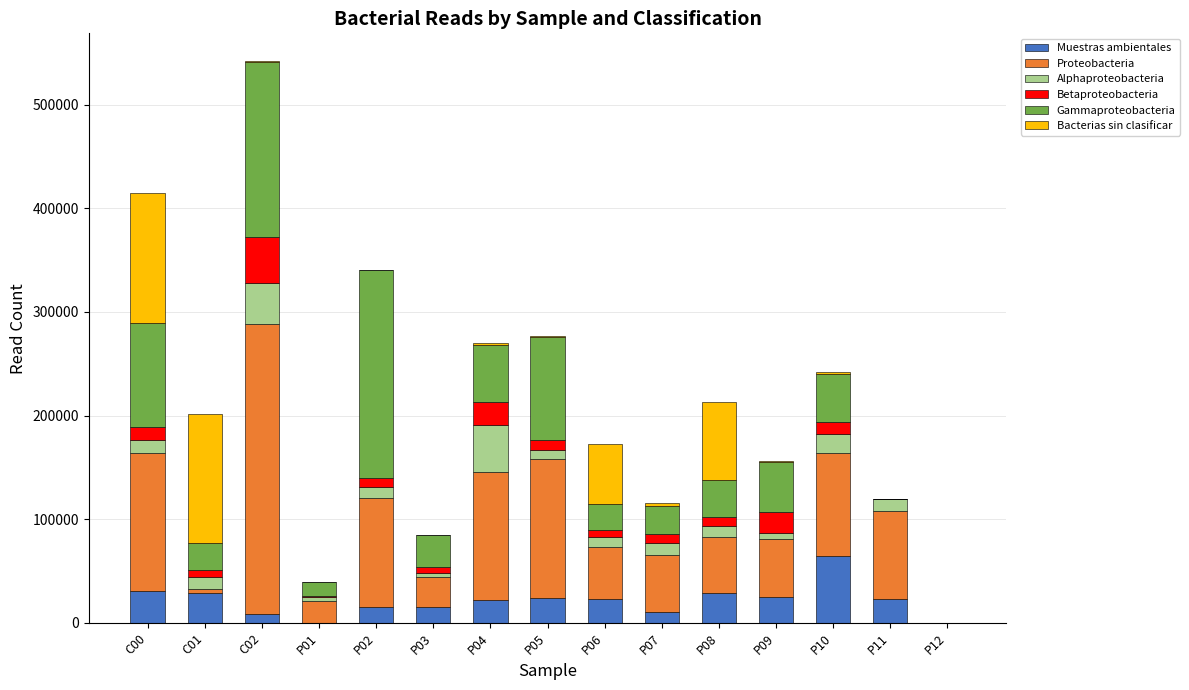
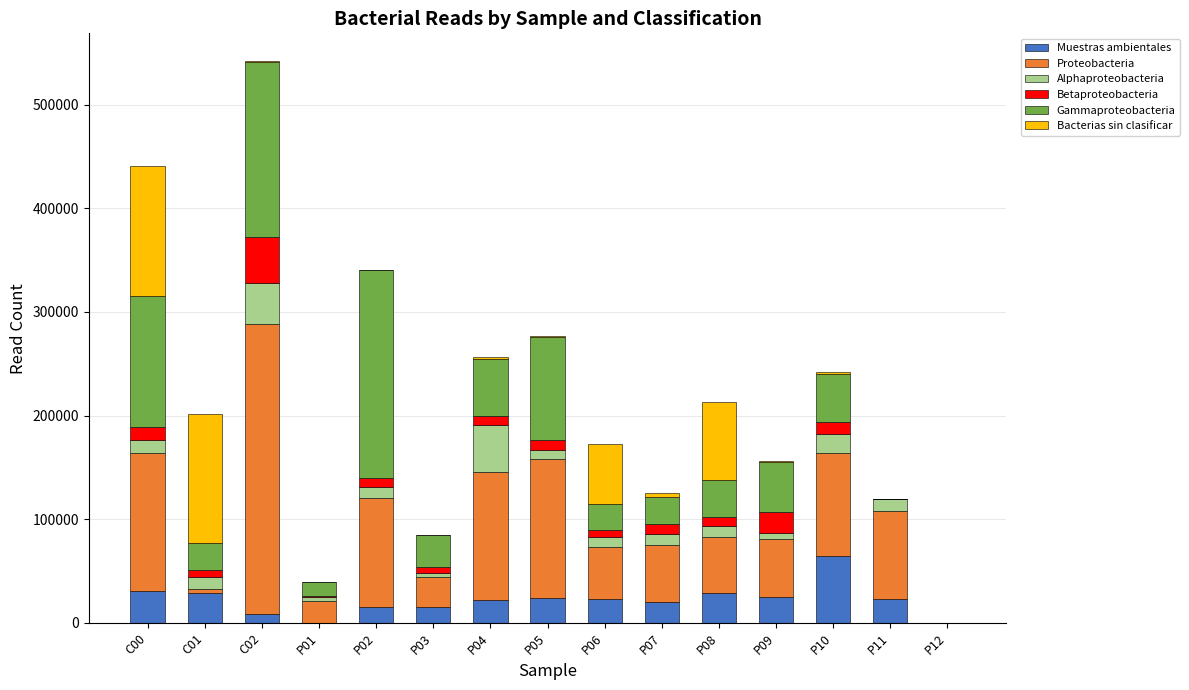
  {
    "Muestras ambientales": {
      "C00": 31000,
      "C01": 29000,
      "C02": 9000,
      "P02": 16000,
      "P03": 15000,
      "P04": 22000,
      "P05": 24000,
      "P06": 23000,
-     "P07": 11000,
+     "P07": 20000,
      "P08": 29000,
      "P09": 25000,
      "P10": 65000,
      "P11": 24000,
      "P12": 0
    },
    "Proteobacteria": {
      "C00": 133000,
      "C01": 4000,
      "C02": 279000,
      "P01": 21000,
      "P02": 105000,
      "P03": 29000,
      "P04": 124000,
      "P05": 134000,
      "P06": 50000,
      "P07": 55000,
      "P08": 54000,
      "P09": 56000,
      "P10": 99000,
      "P11": 85000,
      "P12": 0
    },
    "Alphaproteobacteria": {
      "C00": 13000,
      "C01": 11000,
      "C02": 40000,
      "P01": 3000,
      "P02": 11000,
      "P03": 4000,
      "P04": 45000,
      "P05": 9000,
      "P06": 10000,
      "P07": 11000,
      "P08": 10000,
      "P09": 6000,
      "P10": 18000,
      "P11": 11000,
      "P12": 0
    },
    "Betaproteobacteria": {
      "C00": 12000,
      "C01": 7000,
      "C02": 44000,
      "P02": 9000,
      "P03": 7000,
-     "P04": 22000,
+     "P04": 8000,
      "P05": 9000,
      "P06": 7000,
      "P07": 9000,
      "P08": 8000,
      "P09": 20000,
      "P10": 12000,
      "P11": 0,
      "P12": 0
    },
    "Gammaproteobacteria": {
-     "C00": 101000,
+     "C00": 127000,
      "C01": 26000,
      "C02": 168000,
      "P01": 14000,
      "P02": 200000,
      "P03": 30000,
      "P04": 55000,
      "P05": 100000,
      "P06": 25000,
      "P07": 26000,
      "P08": 36000,
      "P09": 48000,
      "P10": 46000,
      "P11": 0,
      "P12": 0
    },
    "Bacterias sin clasificar": {
      "C00": 125000,
      "C01": 125000,
      "P06": 58000,
      "P07": 3000,
      "P08": 75000,
      "P12": 0
    }
  }
